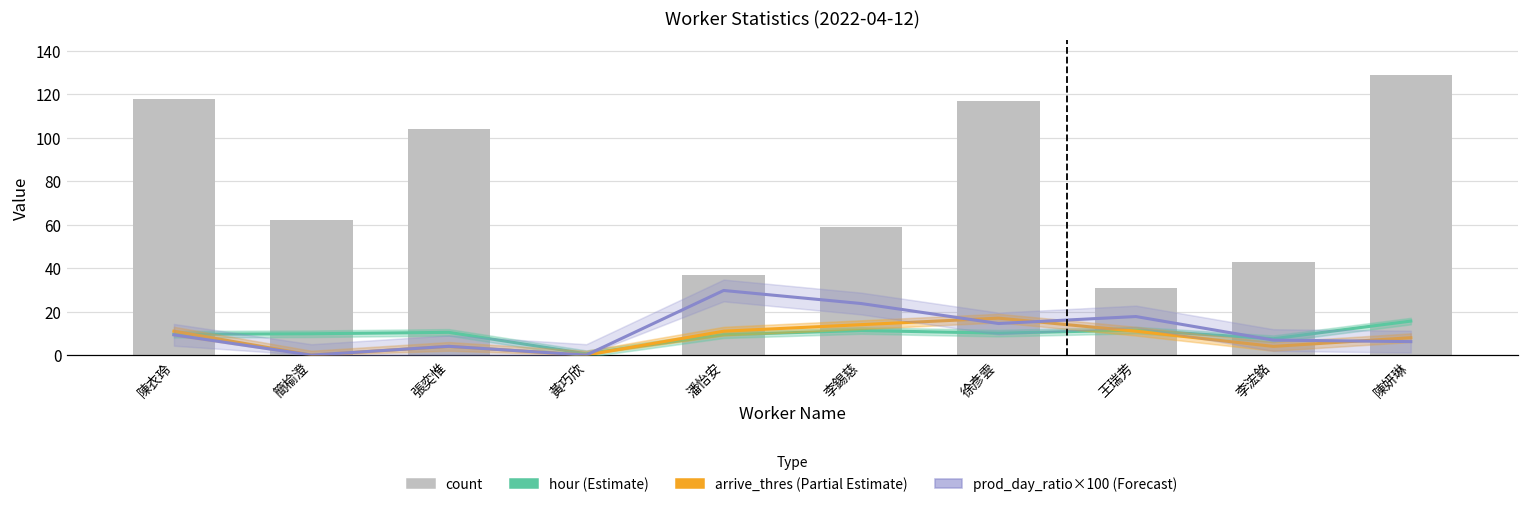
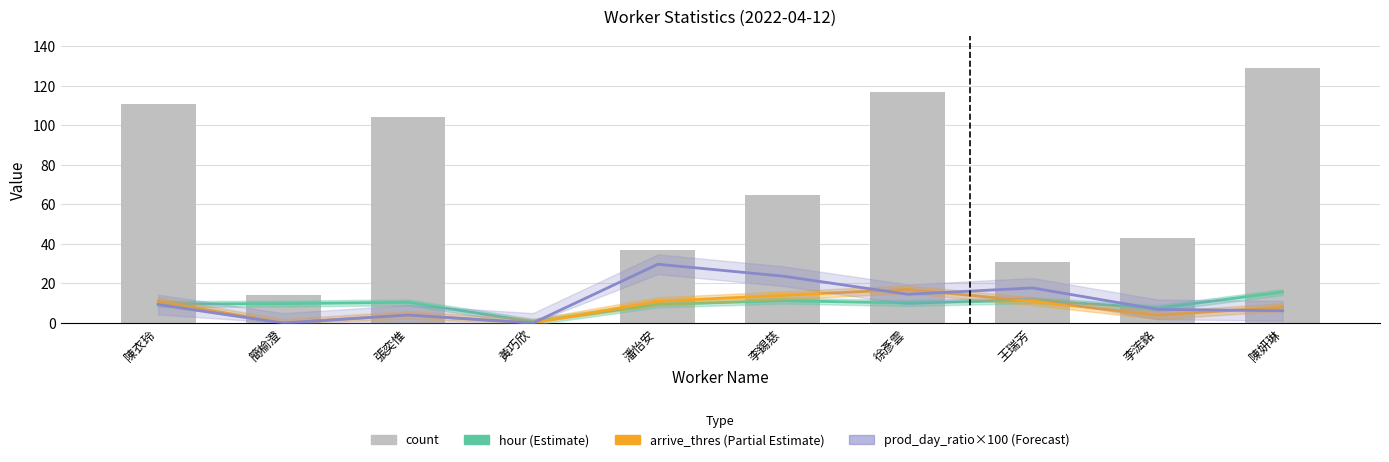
  {
    "count": {
-     "陳衣玲": 118,
-     "簡榆澄": 62,
+     "陳衣玲": 111,
+     "簡榆澄": 14,
      "張奕惟": 104,
      "黃巧欣": 0,
      "潘怡安": 37,
-     "李錫慈": 59,
+     "李錫慈": 65,
      "徐彥雲": 117,
      "王瑞芳": 31,
      "李浤銘": 43,
      "陳妍琳": 129
    }
  }
